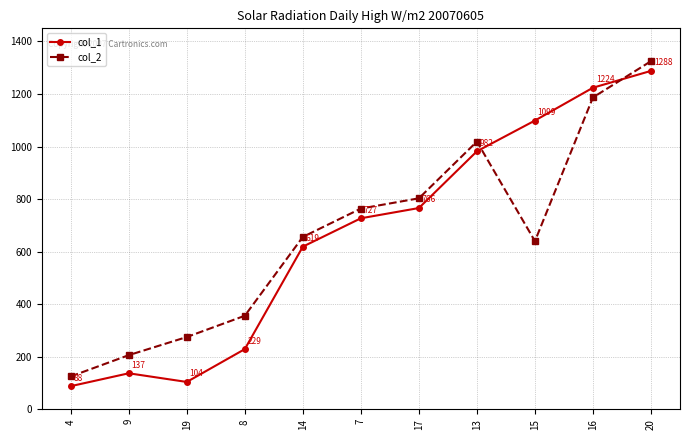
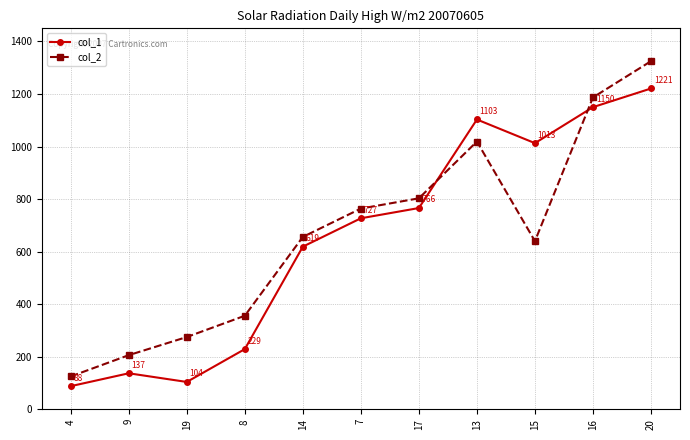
  {
    "col_1": {
      "4": 88,
      "9": 137,
      "19": 104,
      "8": 229,
      "14": 619,
      "7": 727,
      "17": 766,
-     "13": 982,
-     "15": 1099,
-     "16": 1224,
-     "20": 1288
+     "13": 1103,
+     "15": 1013,
+     "16": 1150,
+     "20": 1221
    },
    "col_2": {
      "9": 210,
      "19": 280,
      "8": 360,
      "15": 640,
      "16": 1190
    }
  }
